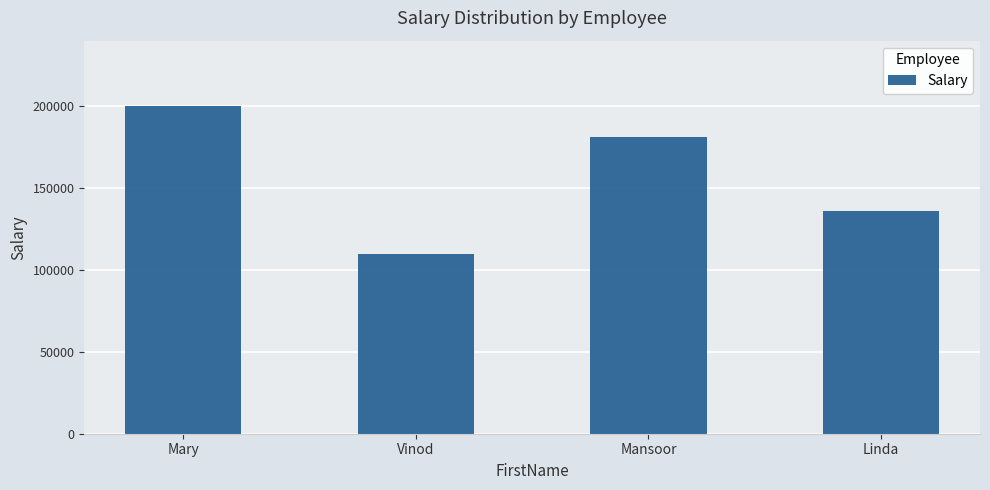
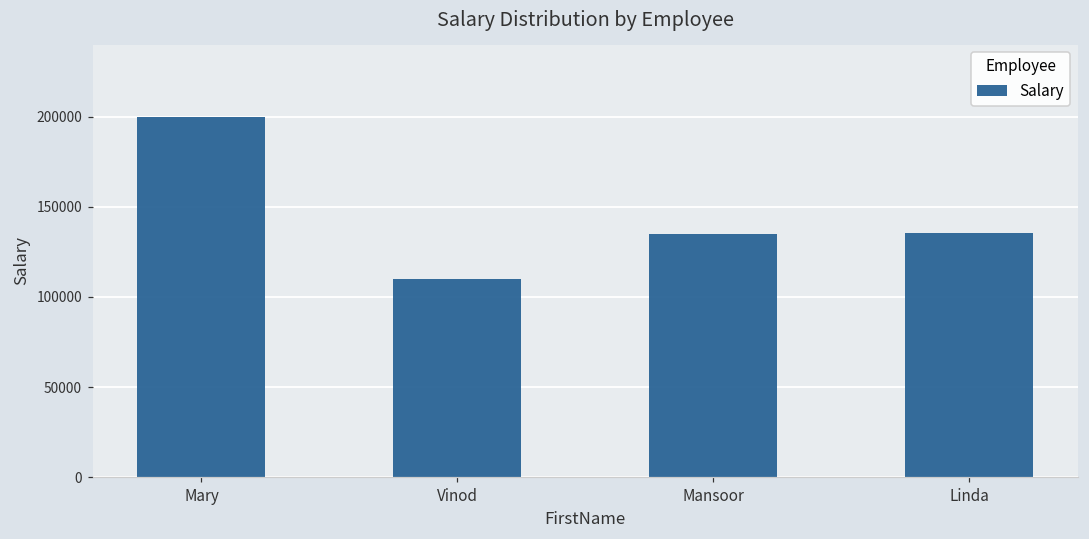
  {
    "Mary": 200000,
    "Vinod": 110000,
-   "Mansoor": 181000,
+   "Mansoor": 135000,
    "Linda": 136000
  }
